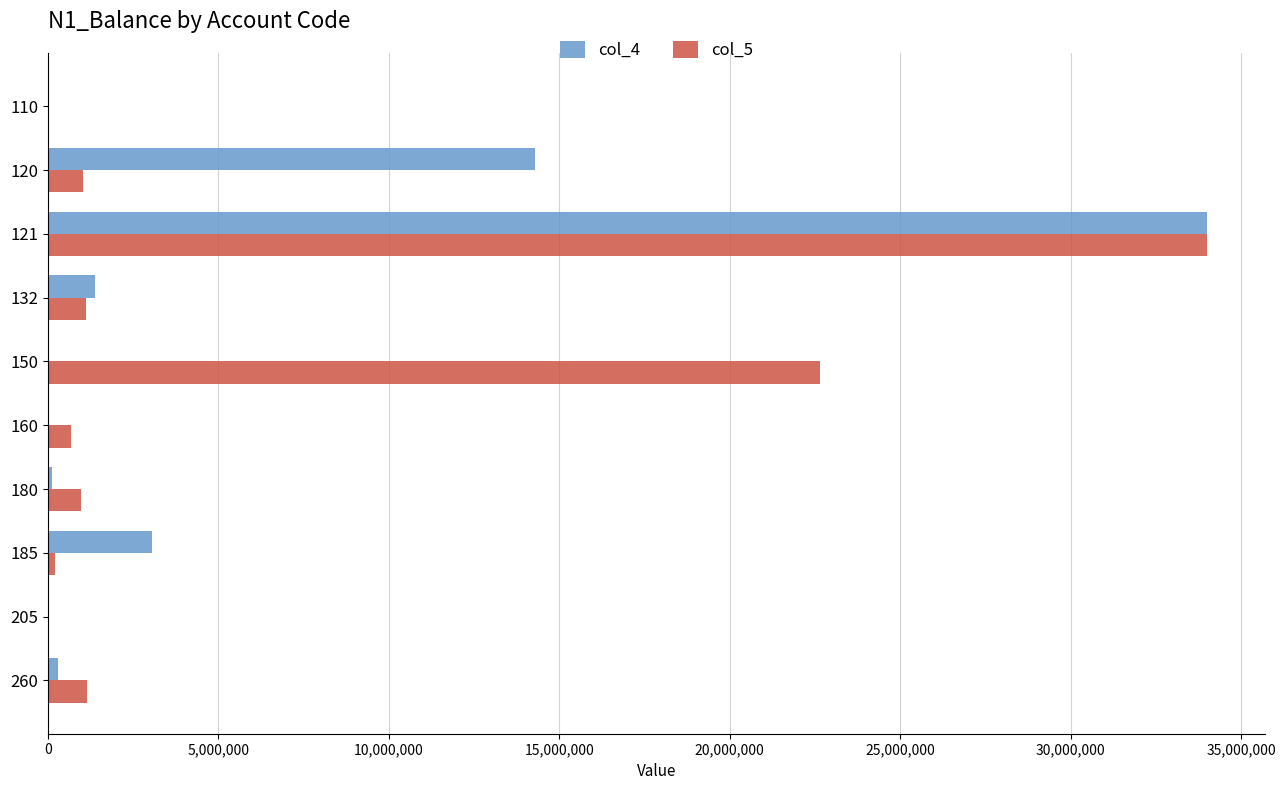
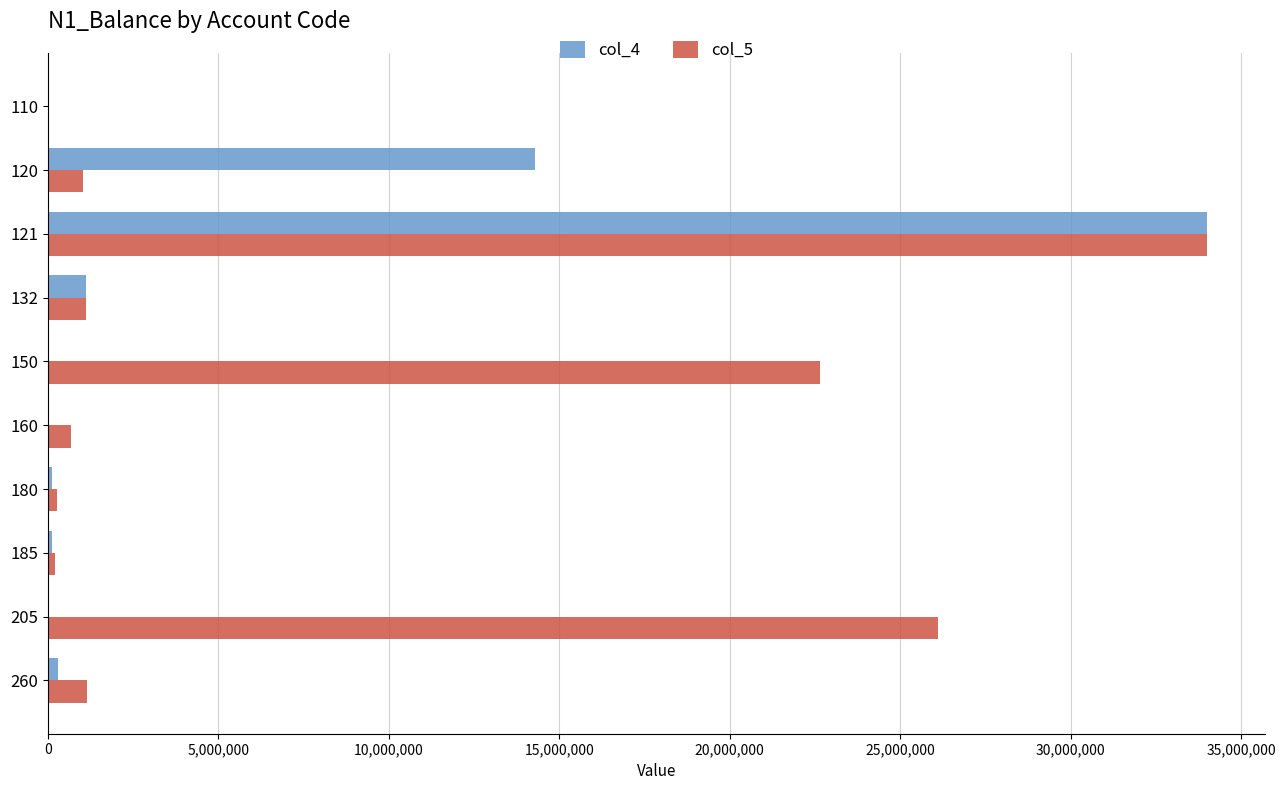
  {
    "col_4": {
      "120": "14,300,000",
      "121": "34,000,000",
-     "132": "1,400,000",
+     "132": "1,100,000",
      "180": "100,000",
-     "185": "3,100,000",
+     "185": "100,000",
      "260": "300,000"
    },
    "col_5": {
      "120": "1,000,000",
      "121": "34,000,000",
      "132": "1,100,000",
      "150": "22,600,000",
      "160": "700,000",
-     "180": "1,000,000",
+     "180": "300,000",
      "185": "200,000",
-     "205": "0",
+     "205": "26,100,000",
      "260": "1,200,000"
    }
  }
